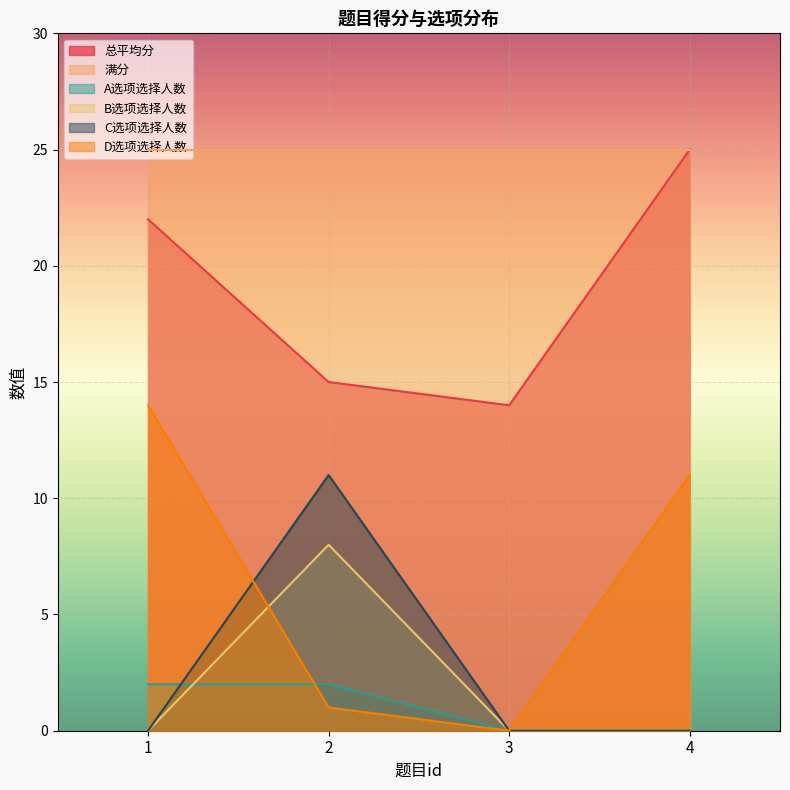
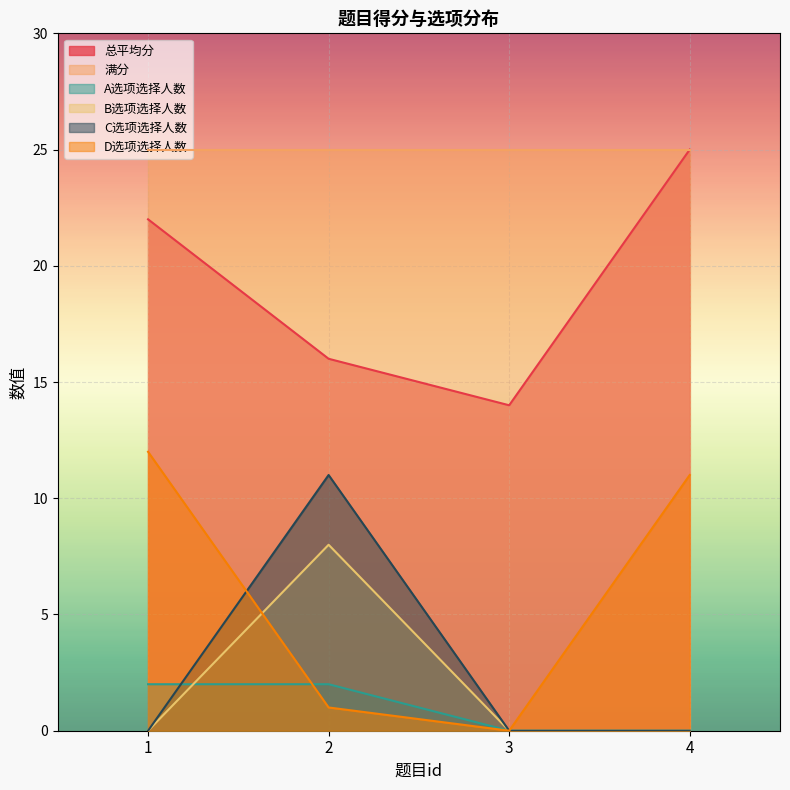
  {
    "总平均分": {
      "1": 22,
-     "2": 15,
+     "2": 16,
      "3": 14
    },
    "A选项选择人数": {
      "1": 2,
      "2": 2
    },
    "C选项选择人数": {
      "2": 11
    },
    "D选项选择人数": {
-     "1": 14,
+     "1": 12,
      "2": 1,
      "4": 11
    }
  }
